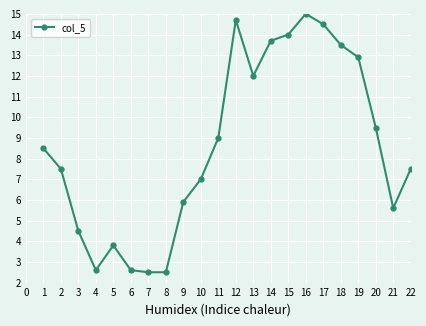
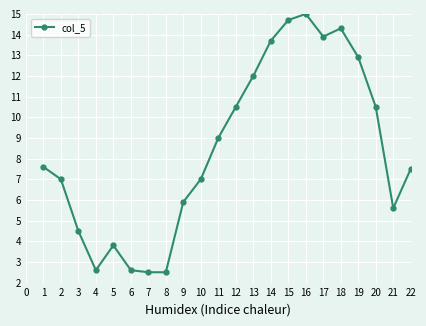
  {
-   "1": 8.5,
-   "2": 7.5,
+   "1": 7.6,
+   "2": 7.0,
    "3": 4.5,
    "4": 2.6,
    "5": 3.8,
    "6": 2.6,
    "7": 2.5,
    "8": 2.5,
    "9": 5.9,
    "10": 7.0,
    "11": 9.0,
-   "12": 14.7,
+   "12": 10.5,
    "13": 12.0,
    "14": 13.7,
-   "15": 14.0,
+   "15": 14.7,
    "16": 15.0,
-   "17": 14.5,
-   "18": 13.5,
+   "17": 13.9,
+   "18": 14.3,
    "19": 12.9,
-   "20": 9.5,
+   "20": 10.5,
    "21": 5.6,
    "22": 7.5
  }
